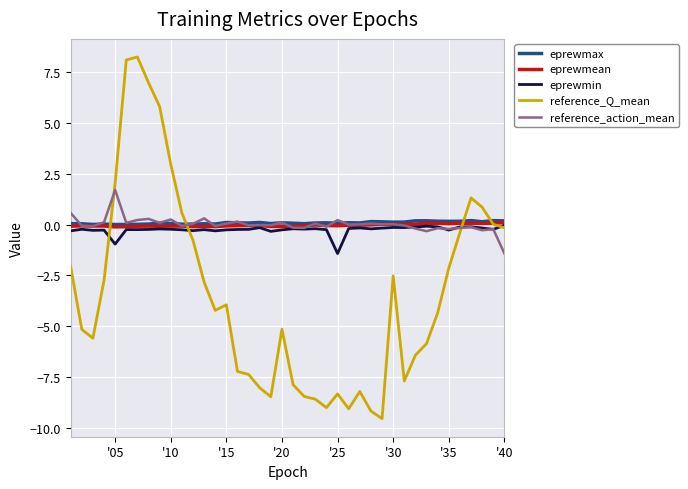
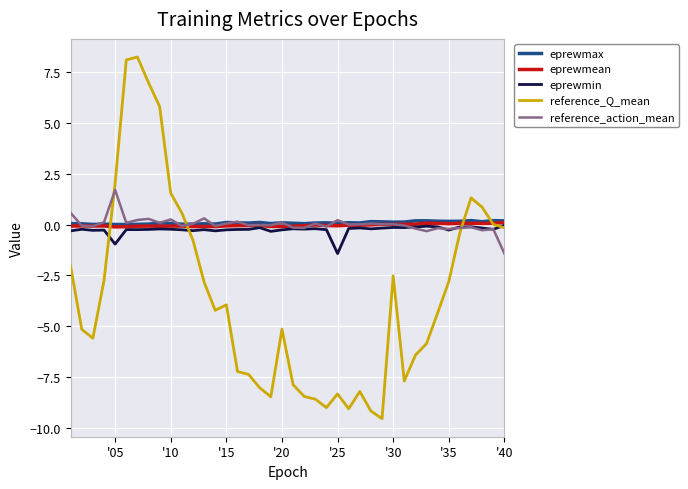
  {
    "eprewmax": {
      "'10": 0.1
    },
    "eprewmean": {
      "'10": -0.1,
      "'20": -0.1
    },
    "eprewmin": {
      "'05": -1.0,
      "'10": -0.2,
      "'15": -0.3,
      "'20": -0.3,
      "'25": -1.4,
      "'30": -0.1
    },
    "reference_Q_mean": {
      "'05": 2.0,
-     "'10": 3.0,
+     "'10": 1.5,
      "'15": -3.9,
      "'20": -5.1,
      "'25": -8.3,
      "'30": -2.5,
-     "'35": -2.1
+     "'35": -2.8
    },
    "reference_action_mean": {
      "'05": 1.7,
      "'10": 0.2,
      "'25": 0.2,
      "'40": -1.4
    }
  }
